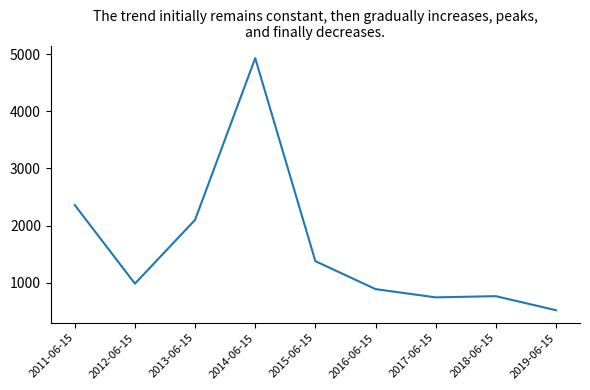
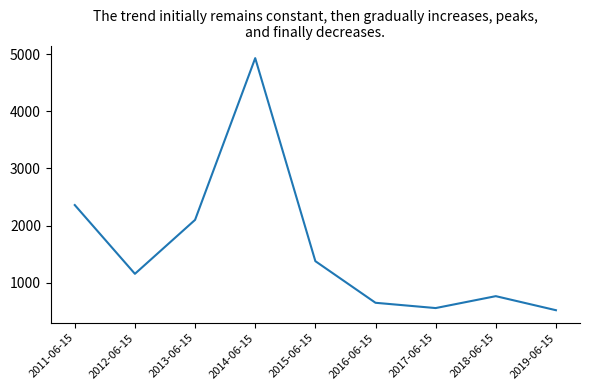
  {
    "2011-06-15": 2400,
-   "2012-06-15": 1000,
+   "2012-06-15": 1200,
    "2013-06-15": 2100,
    "2014-06-15": 4900,
    "2015-06-15": 1400,
-   "2016-06-15": 900,
-   "2017-06-15": 700,
+   "2016-06-15": 600,
+   "2017-06-15": 600,
    "2018-06-15": 800,
    "2019-06-15": 500
  }
